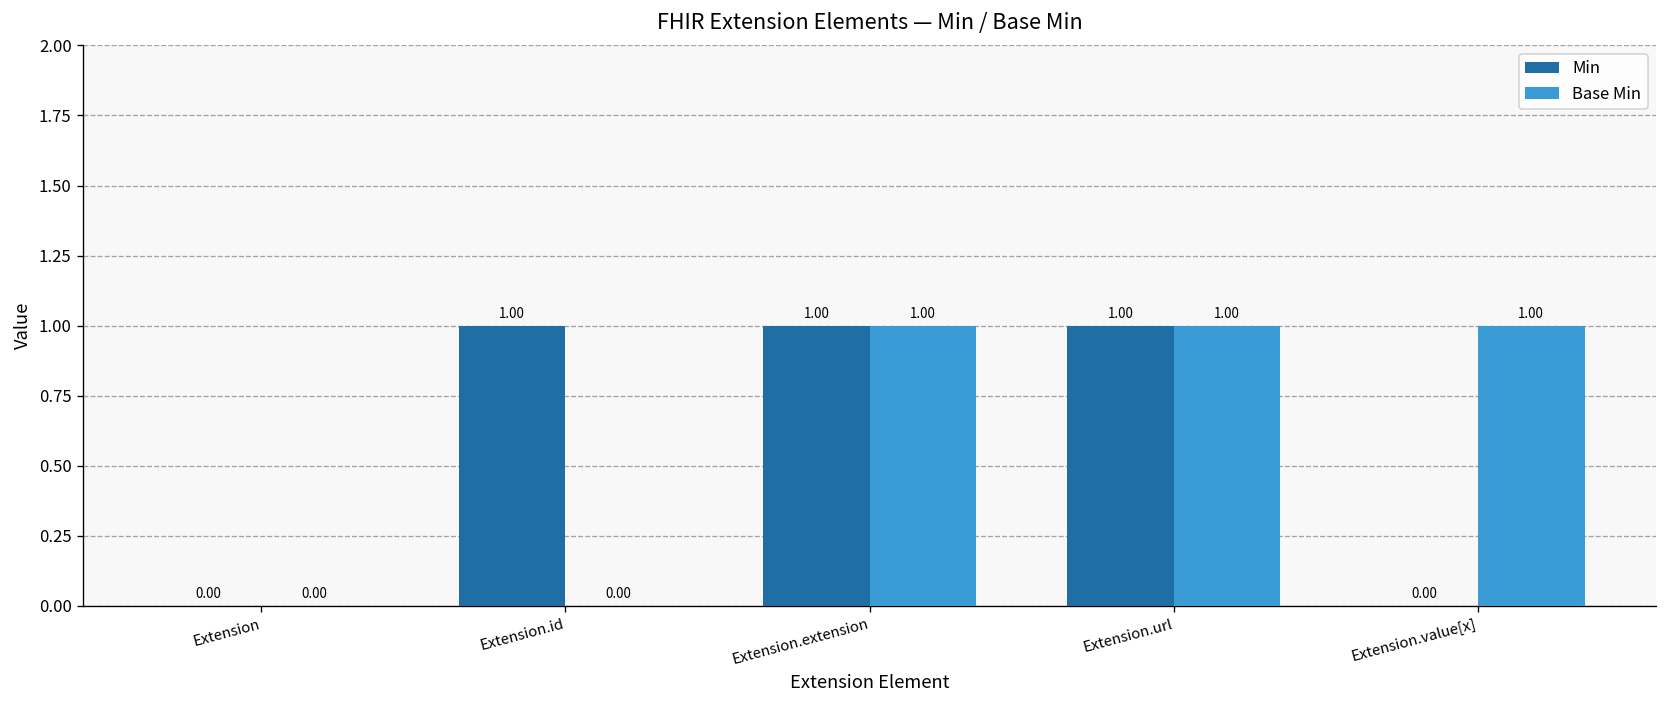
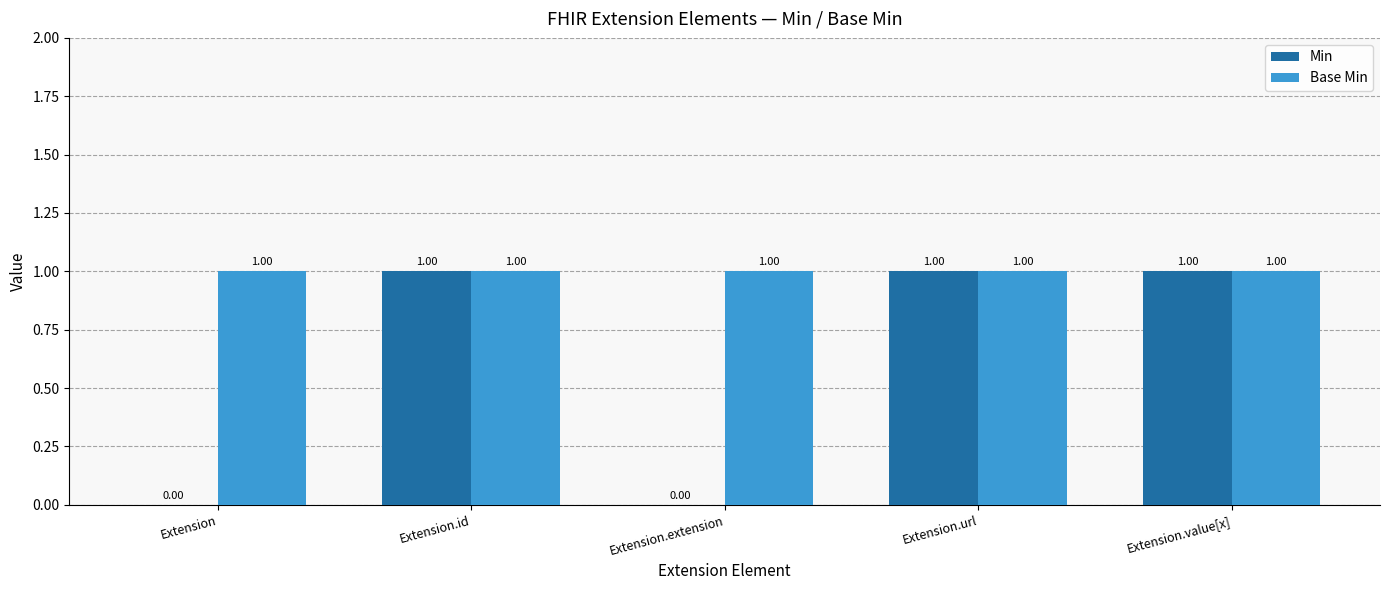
  {
    "Min": {
      "Extension": 0.00,
      "Extension.id": 1.00,
-     "Extension.extension": 1.00,
+     "Extension.extension": 0.00,
      "Extension.url": 1.00,
-     "Extension.value[x]": 0.00
+     "Extension.value[x]": 1.00
    },
    "Base Min": {
-     "Extension": 0.00,
-     "Extension.id": 0.00,
+     "Extension": 1.00,
+     "Extension.id": 1.00,
      "Extension.extension": 1.00,
      "Extension.url": 1.00,
      "Extension.value[x]": 1.00
    }
  }
